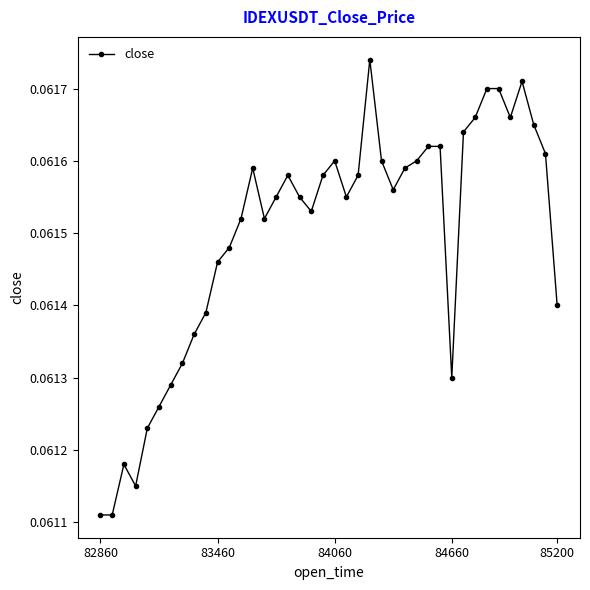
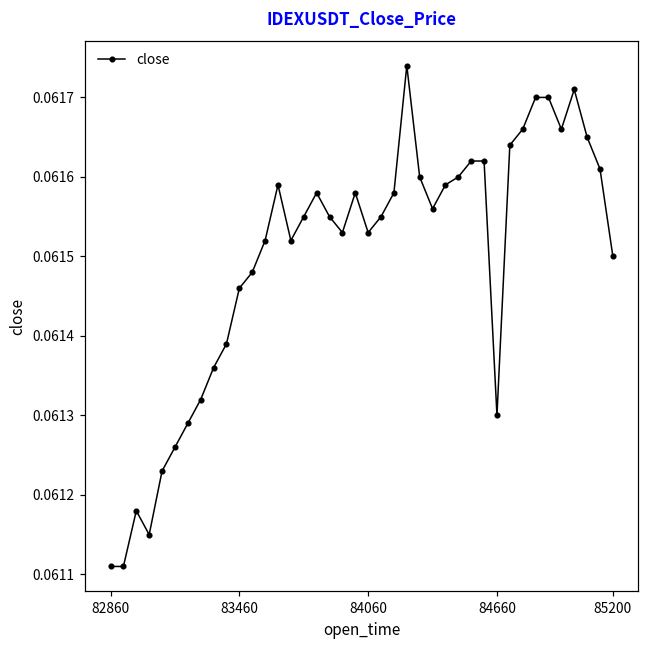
  {
    "82860": 0.06111,
    "83460": 0.06146,
-   "84060": 0.06160,
+   "84060": 0.06153,
    "84660": 0.06130,
-   "85200": 0.0614
+   "85200": 0.0615
  }
